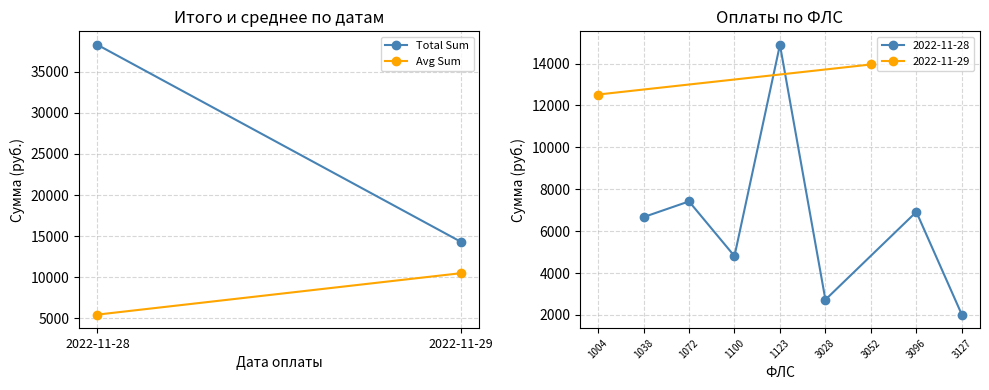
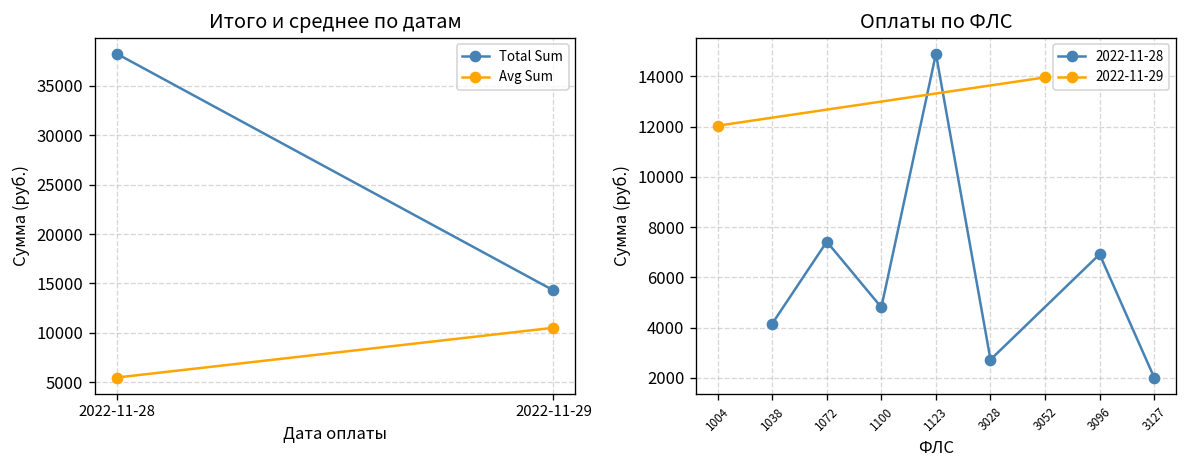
  {
    "Итого и среднее по датам": {
      "Total Sum": {
        "2022-11-28": 38000,
        "2022-11-29": 14000
      },
      "Avg Sum": {
        "2022-11-28": 5000,
        "2022-11-29": 11000
      }
    },
    "Оплаты по ФЛС": {
      "2022-11-28": {
-       "1038": 6700,
+       "1038": 4200,
        "1072": 7400,
        "1100": 4800,
        "1123": 14900,
        "3028": 2700,
        "3096": 6900,
        "3127": 2000
      },
      "2022-11-29": {
-       "1004": 12500,
+       "1004": 12000,
        "3052": 14000
      }
    }
  }
